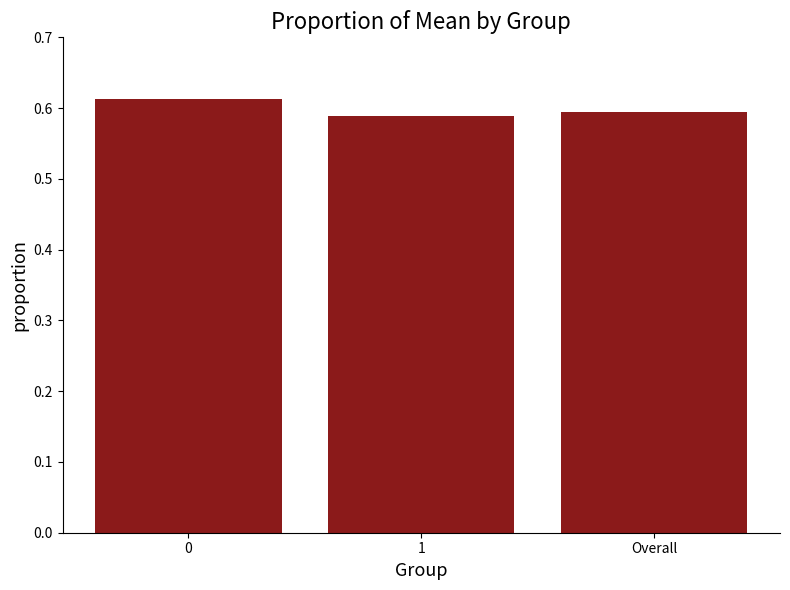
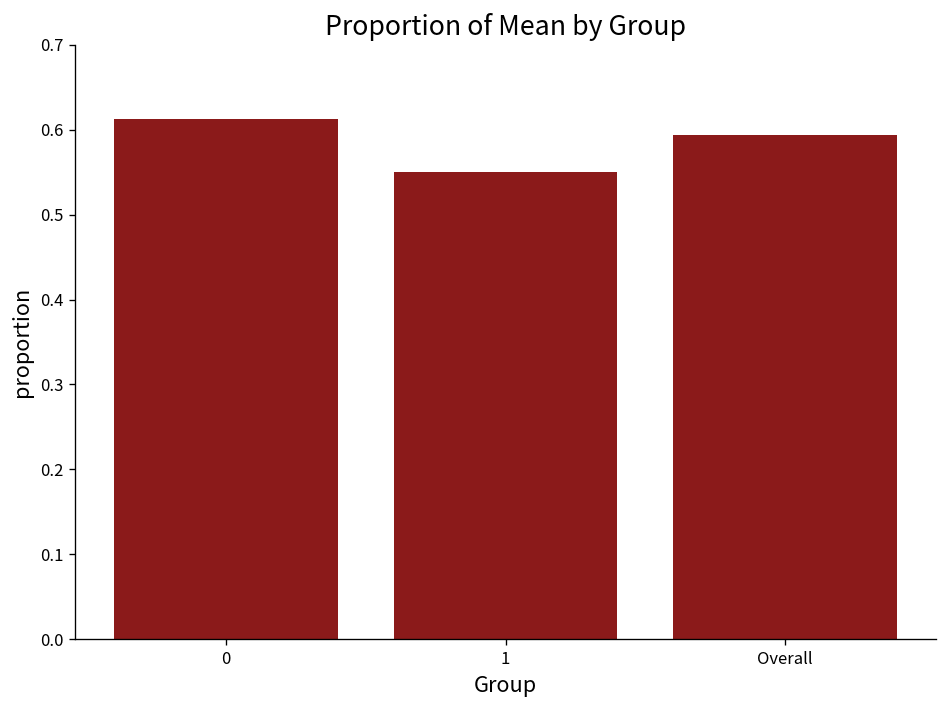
  {
    "0": 0.61,
-   "1": 0.59,
+   "1": 0.55,
    "Overall": 0.59
  }
